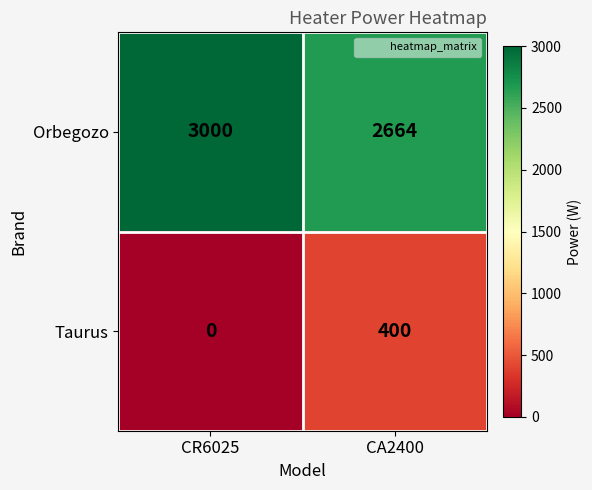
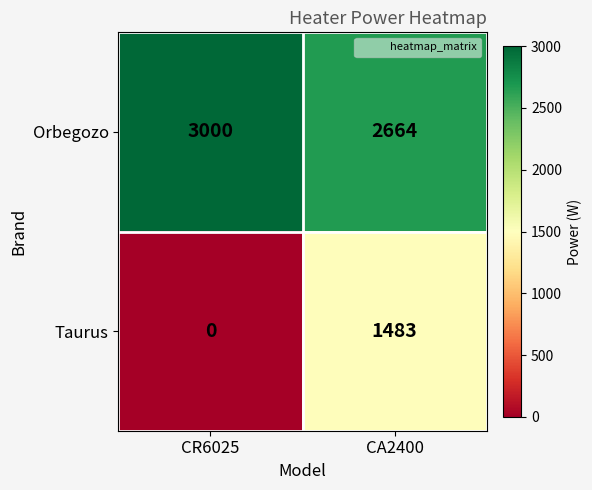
  {
    "Orbegozo": {
      "CR6025": 3000,
      "CA2400": 2664
    },
    "Taurus": {
      "CR6025": 0,
-     "CA2400": 400
+     "CA2400": 1483
    }
  }
